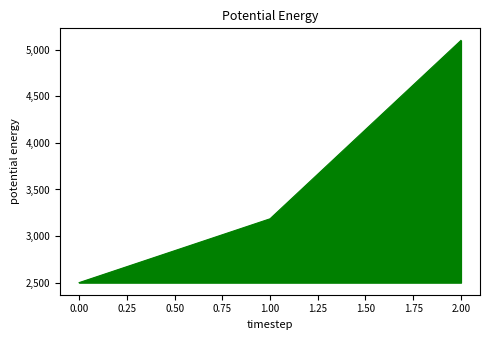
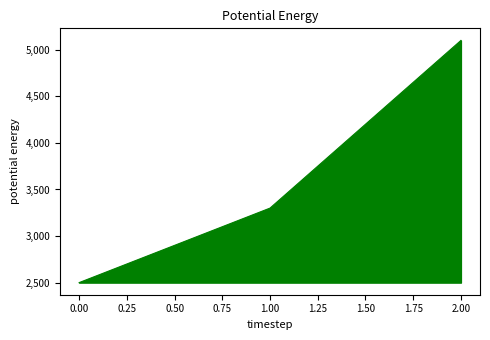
  {
    "0.00": "2,500",
-   "1.00": "3,200",
+   "1.00": "3,300",
    "2.00": "5,100"
  }
